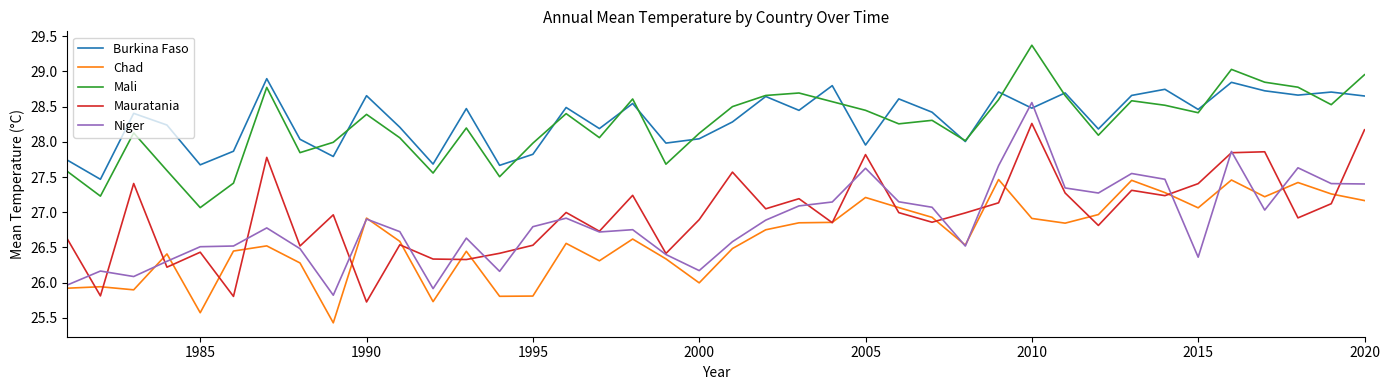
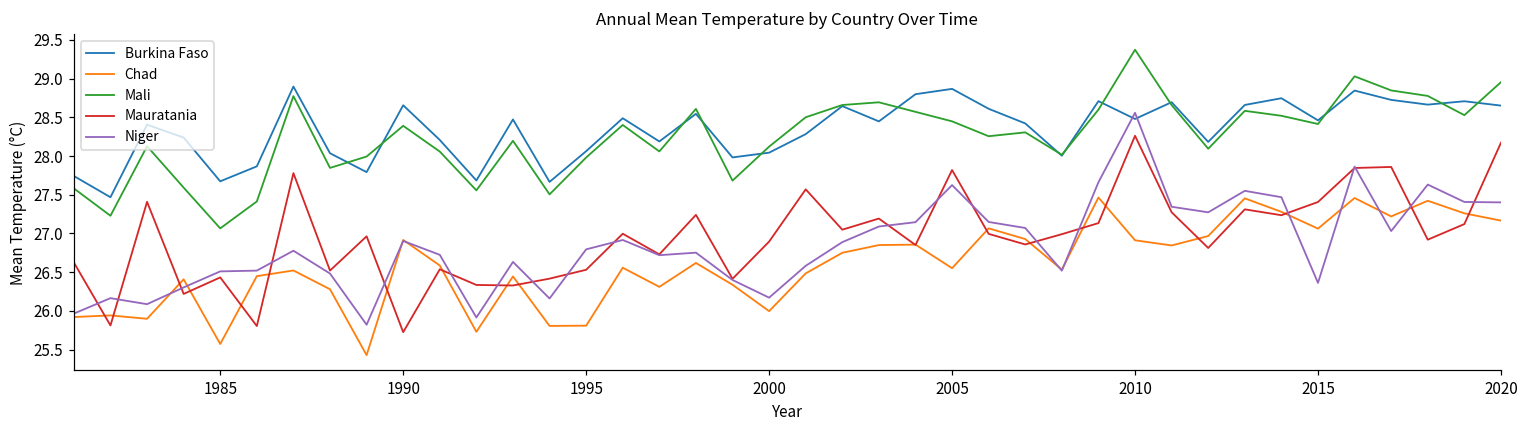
  {
    "Burkina Faso": {
      "1985": 27.7,
      "1990": 28.7,
-     "1995": 27.8,
+     "1995": 28.1,
      "2000": 28.0,
-     "2005": 28.0,
+     "2005": 28.9,
      "2010": 28.5,
      "2015": 28.5,
      "2020": 28.7
    },
    "Chad": {
      "1985": 25.6,
      "1995": 25.8,
      "2000": 26.0,
-     "2005": 27.2,
+     "2005": 26.6,
      "2010": 26.9,
      "2015": 27.1,
      "2020": 27.2
    },
    "Mali": {
      "1985": 27.1,
      "1990": 28.4,
      "1995": 28.0,
      "2000": 28.1,
      "2005": 28.4,
      "2010": 29.4,
      "2015": 28.4,
      "2020": 29.0
    },
    "Mauratania": {
      "1985": 26.4,
      "1990": 25.7,
      "1995": 26.5,
      "2000": 26.9,
      "2005": 27.8,
      "2010": 28.3,
      "2015": 27.4,
      "2020": 28.2
    },
    "Niger": {
      "1985": 26.5,
      "1995": 26.8,
      "2000": 26.2,
      "2005": 27.6,
      "2010": 28.6,
      "2015": 26.4,
      "2020": 27.4
    }
  }
